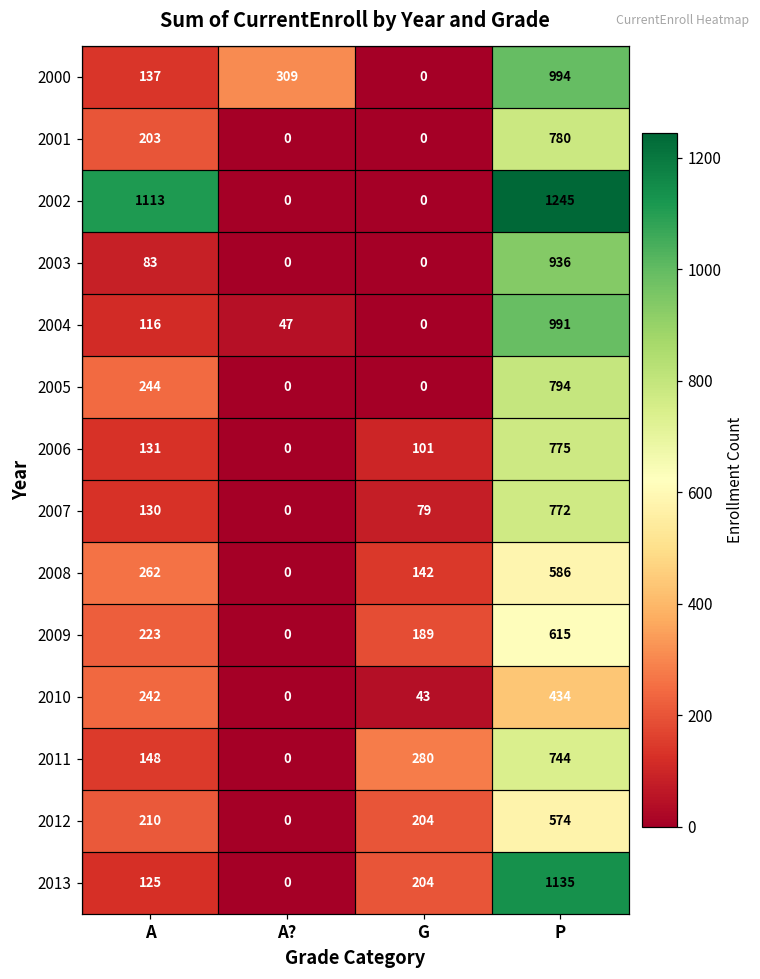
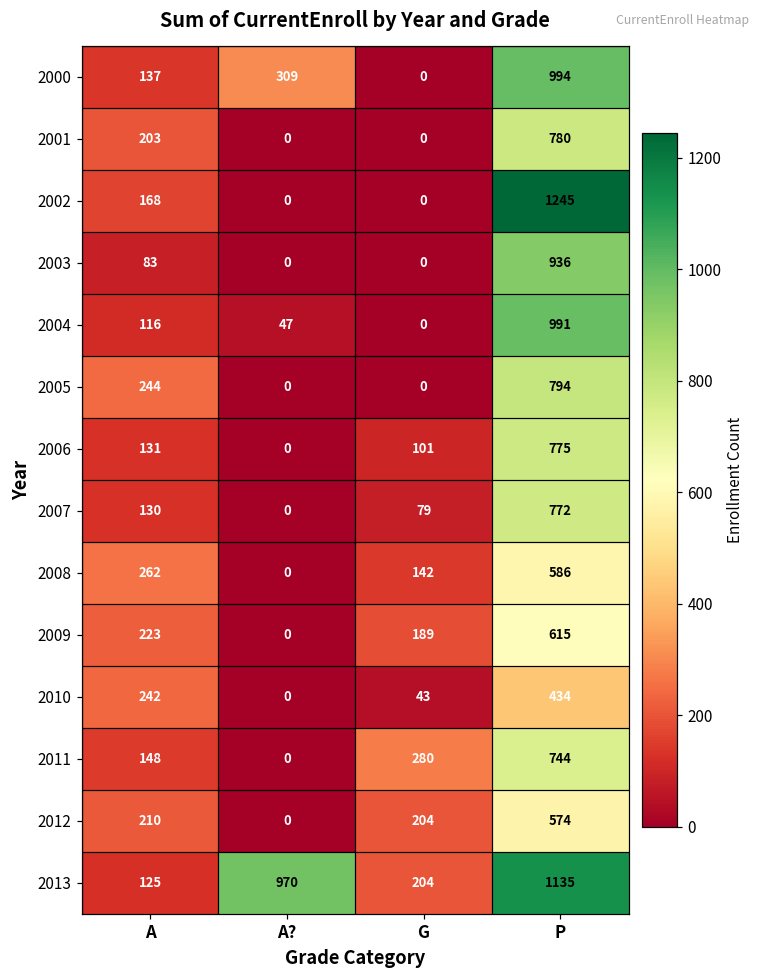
  {
    "2000": {
      "A": 137,
      "A?": 309,
      "G": 0,
      "P": 994
    },
    "2001": {
      "A": 203,
      "A?": 0,
      "G": 0,
      "P": 780
    },
    "2002": {
-     "A": 1113,
+     "A": 168,
      "A?": 0,
      "G": 0,
      "P": 1245
    },
    "2003": {
      "A": 83,
      "A?": 0,
      "G": 0,
      "P": 936
    },
    "2004": {
      "A": 116,
      "A?": 47,
      "G": 0,
      "P": 991
    },
    "2005": {
      "A": 244,
      "A?": 0,
      "G": 0,
      "P": 794
    },
    "2006": {
      "A": 131,
      "A?": 0,
      "G": 101,
      "P": 775
    },
    "2007": {
      "A": 130,
      "A?": 0,
      "G": 79,
      "P": 772
    },
    "2008": {
      "A": 262,
      "A?": 0,
      "G": 142,
      "P": 586
    },
    "2009": {
      "A": 223,
      "A?": 0,
      "G": 189,
      "P": 615
    },
    "2010": {
      "A": 242,
      "A?": 0,
      "G": 43,
      "P": 434
    },
    "2011": {
      "A": 148,
      "A?": 0,
      "G": 280,
      "P": 744
    },
    "2012": {
      "A": 210,
      "A?": 0,
      "G": 204,
      "P": 574
    },
    "2013": {
      "A": 125,
-     "A?": 0,
+     "A?": 970,
      "G": 204,
      "P": 1135
    }
  }
